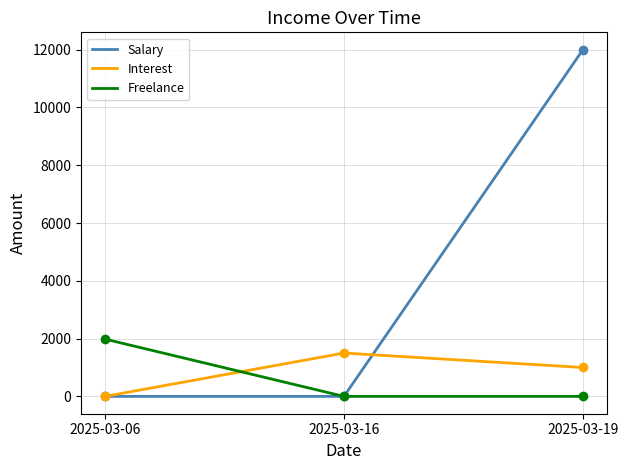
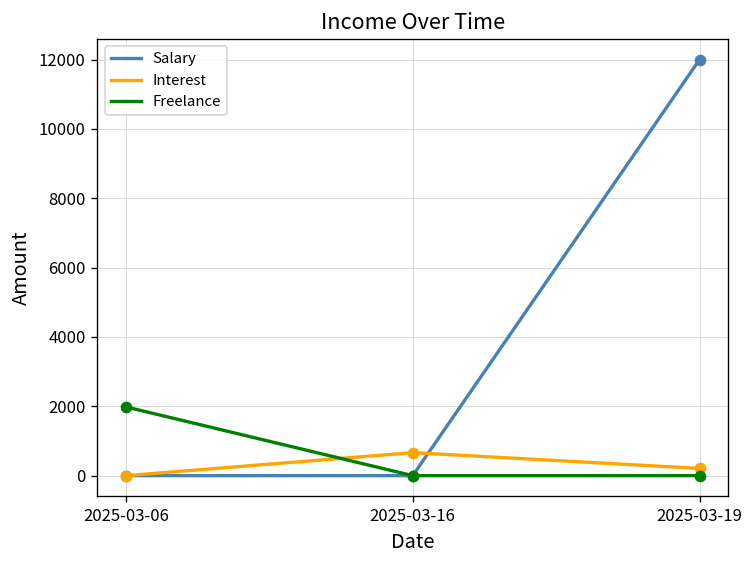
  {
    "Salary": {
      "2025-03-19": 12000
    },
    "Interest": {
-     "2025-03-16": 1500,
-     "2025-03-19": 1000
+     "2025-03-16": 700,
+     "2025-03-19": 200
    },
    "Freelance": {
      "2025-03-06": 2000,
      "2025-03-19": 0
    }
  }
